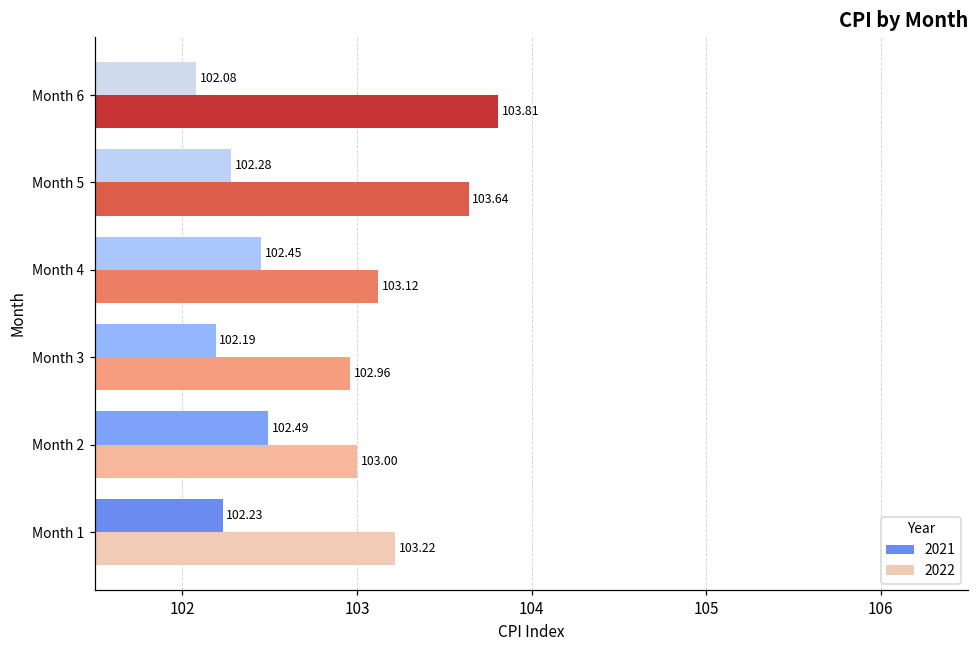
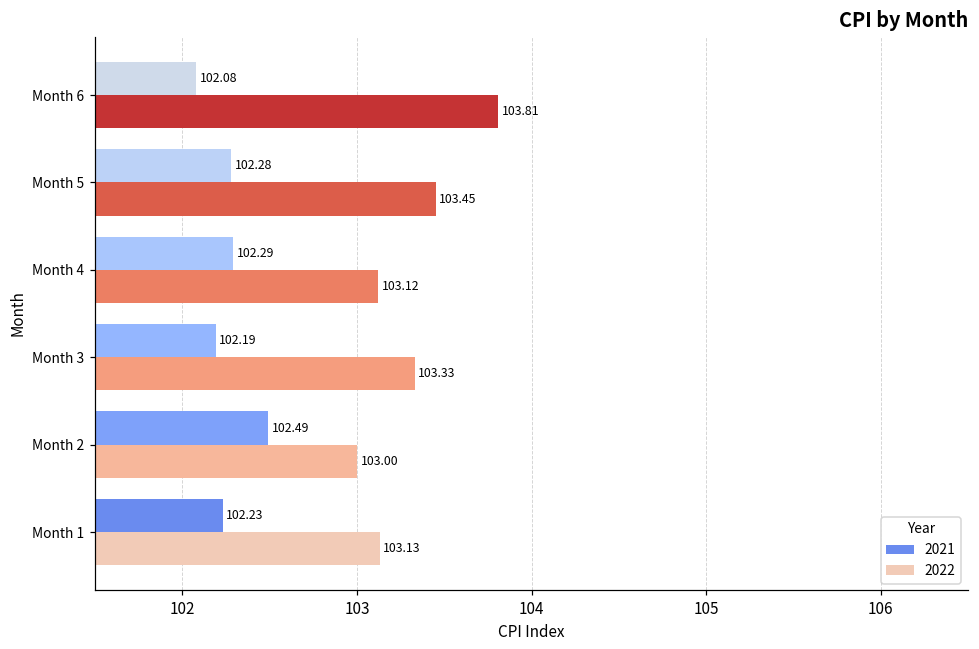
  {
    "2021": {
      "Month 6": 102.08,
      "Month 5": 102.28,
-     "Month 4": 102.45,
+     "Month 4": 102.29,
      "Month 3": 102.19,
      "Month 2": 102.49,
      "Month 1": 102.23
    },
    "2022": {
      "Month 6": 103.81,
-     "Month 5": 103.64,
+     "Month 5": 103.45,
      "Month 4": 103.12,
-     "Month 3": 102.96,
+     "Month 3": 103.33,
      "Month 2": 103.00,
-     "Month 1": 103.22
+     "Month 1": 103.13
    }
  }
